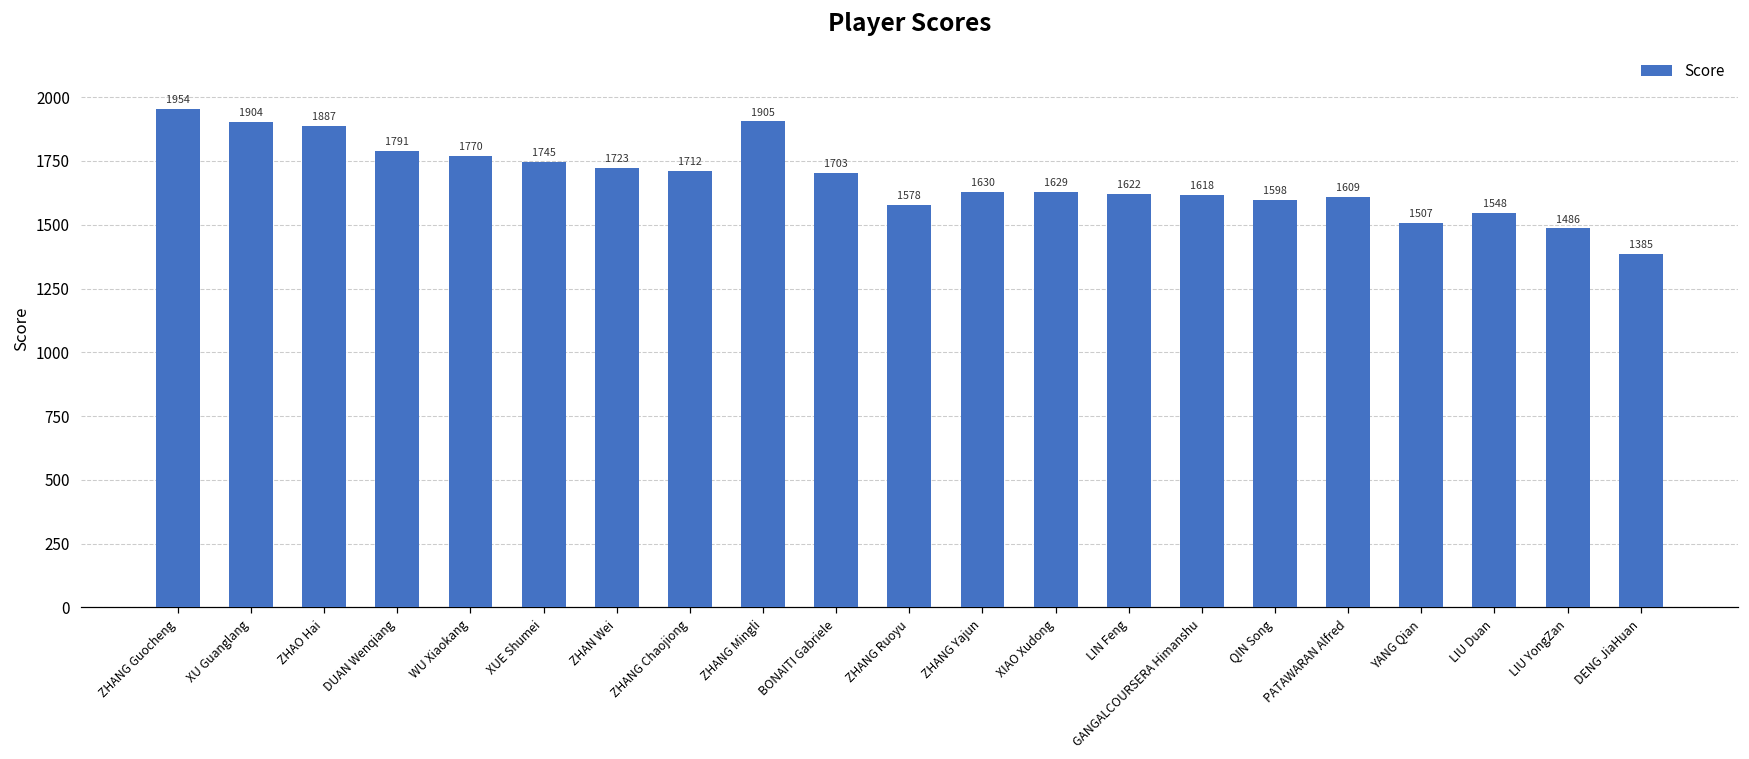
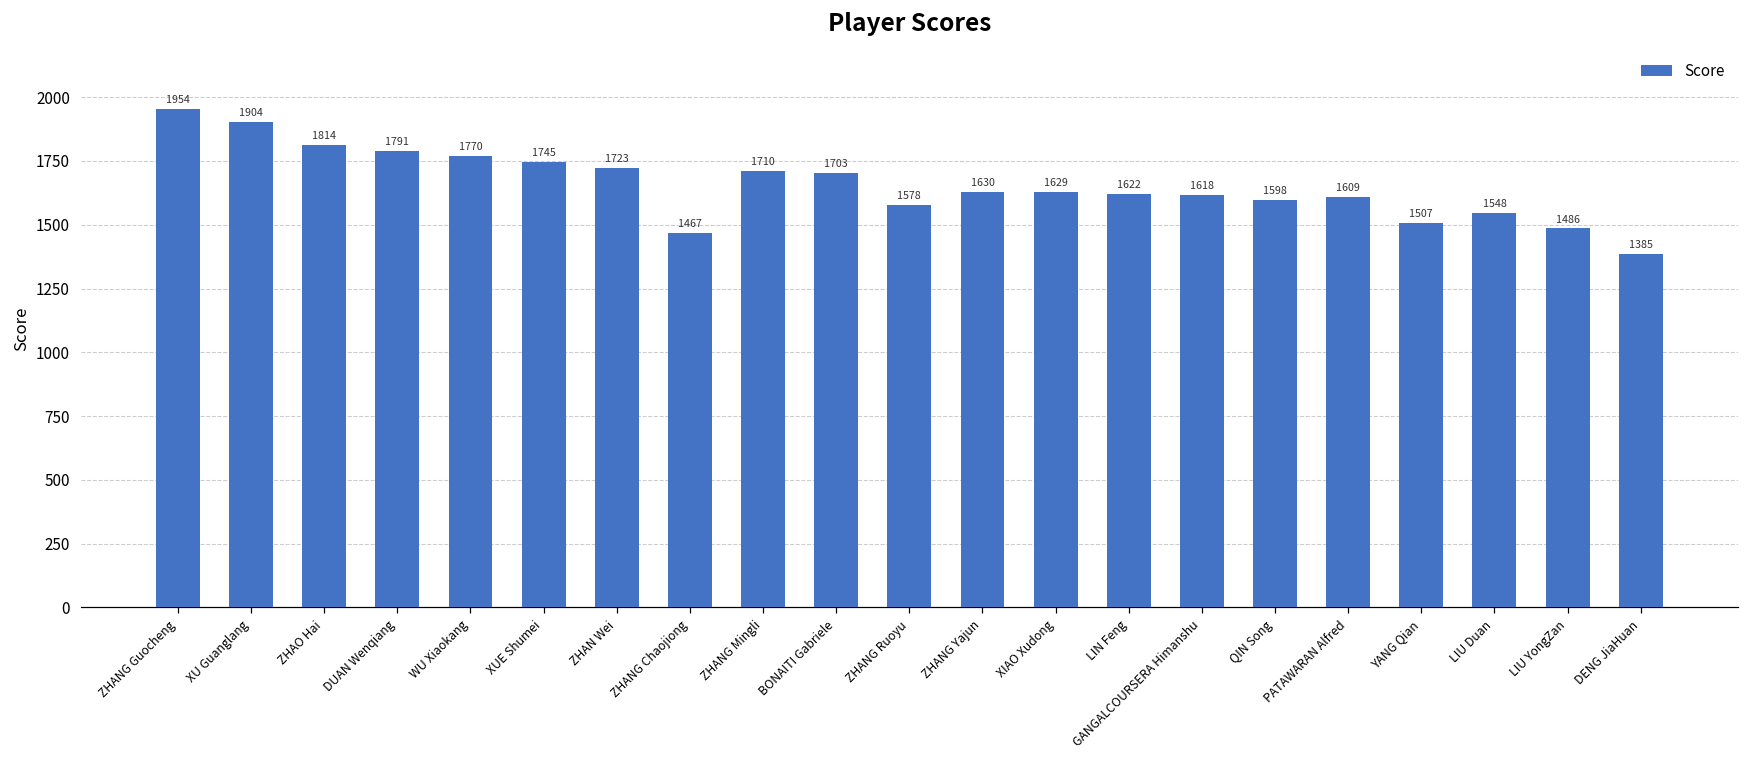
  {
    "ZHANG Guocheng": 1954,
    "XU Guanglang": 1904,
-   "ZHAO Hai": 1887,
+   "ZHAO Hai": 1814,
    "DUAN Wenqiang": 1791,
    "WU Xiaokang": 1770,
    "XUE Shumei": 1745,
    "ZHAN Wei": 1723,
-   "ZHANG Chaojiong": 1712,
-   "ZHANG Mingli": 1905,
+   "ZHANG Chaojiong": 1467,
+   "ZHANG Mingli": 1710,
    "BONAITI Gabriele": 1703,
    "ZHANG Ruoyu": 1578,
    "ZHANG Yajun": 1630,
    "XIAO Xudong": 1629,
    "LIN Feng": 1622,
    "GANGALCOURSERA Himanshu": 1618,
    "QIN Song": 1598,
    "PATAWARAN Alfred": 1609,
    "YANG Qian": 1507,
    "LIU Duan": 1548,
    "LIU YongZan": 1486,
    "DENG JiaHuan": 1385
  }
